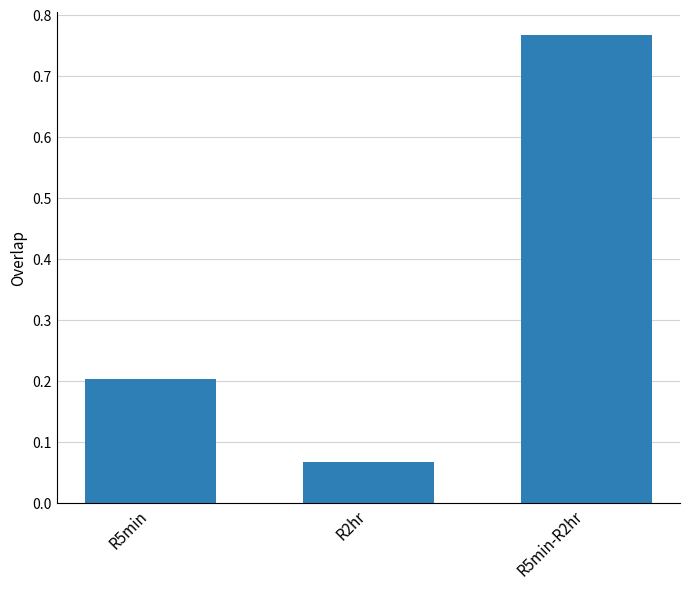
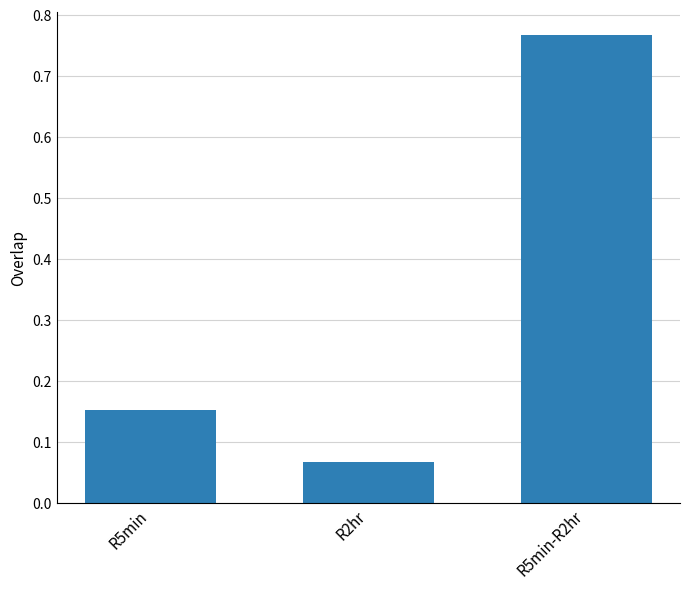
  {
-   "R5min": 0.20,
+   "R5min": 0.15,
    "R2hr": 0.07,
    "R5min-R2hr": 0.77
  }
